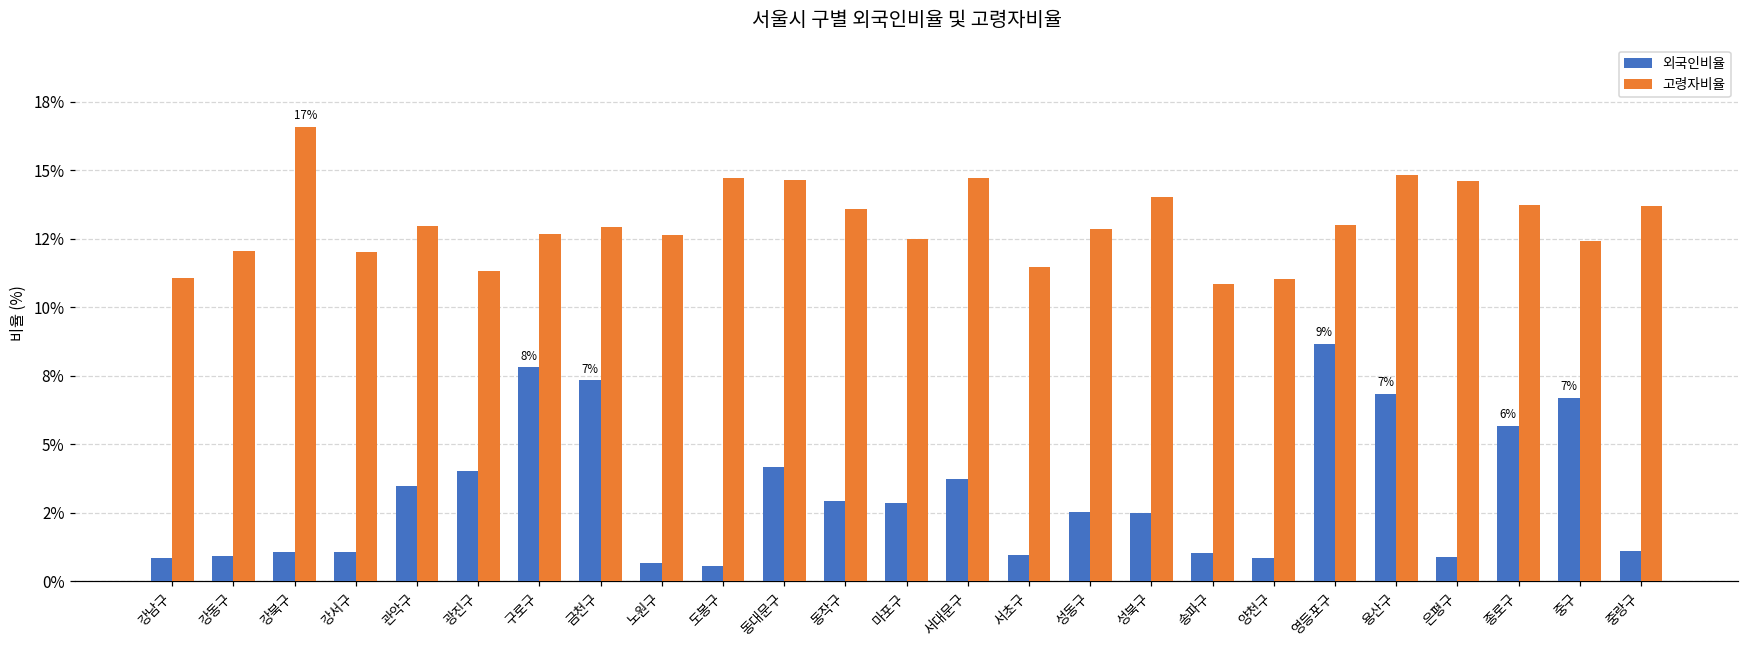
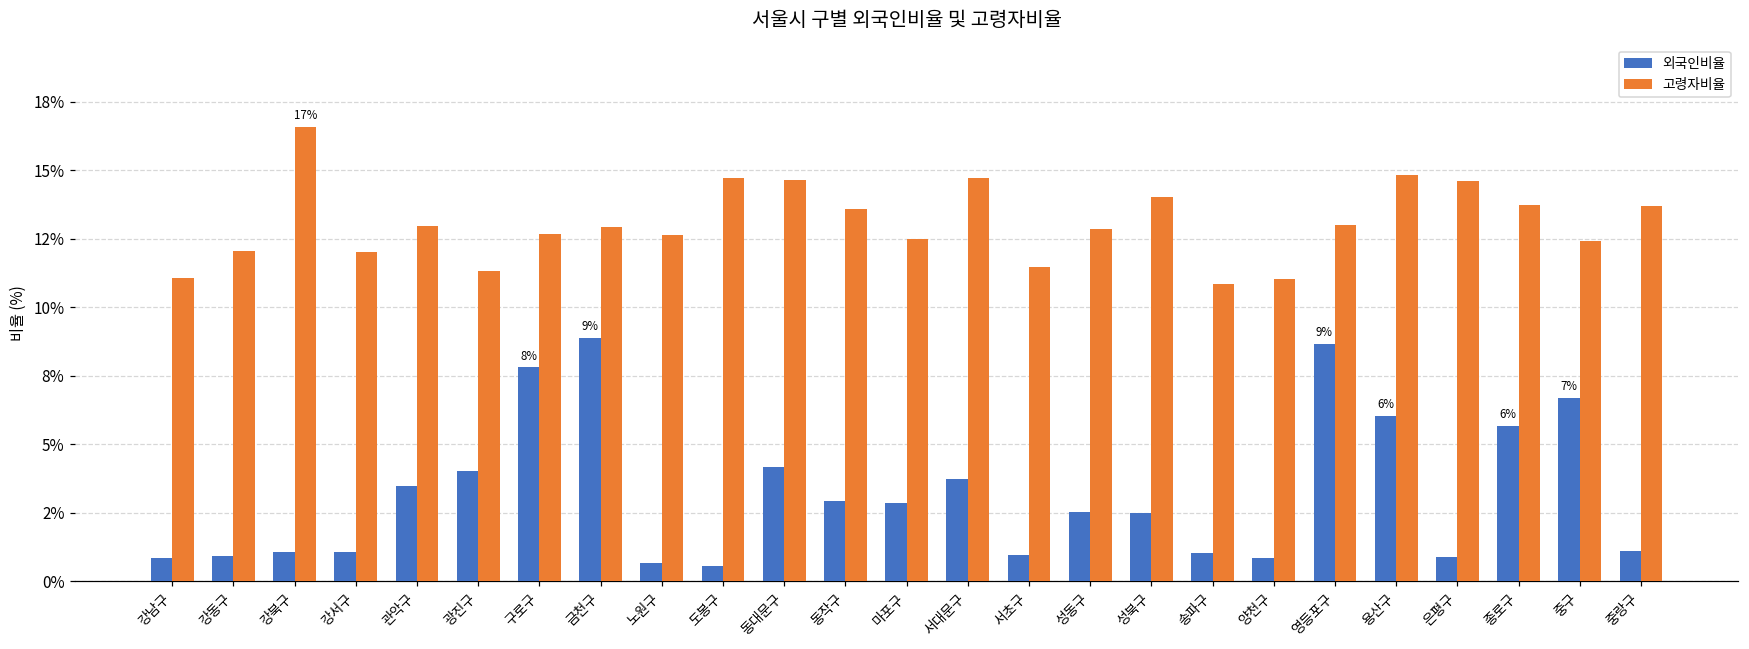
  {
    "외국인비율": {
      "구로구": "8%",
-     "금천구": "7%",
+     "금천구": "9%",
      "영등포구": "9%",
-     "용산구": "7%",
+     "용산구": "6%",
      "종로구": "6%",
      "중구": "7%"
    },
    "고령자비율": {
      "강북구": "17%"
    }
  }
